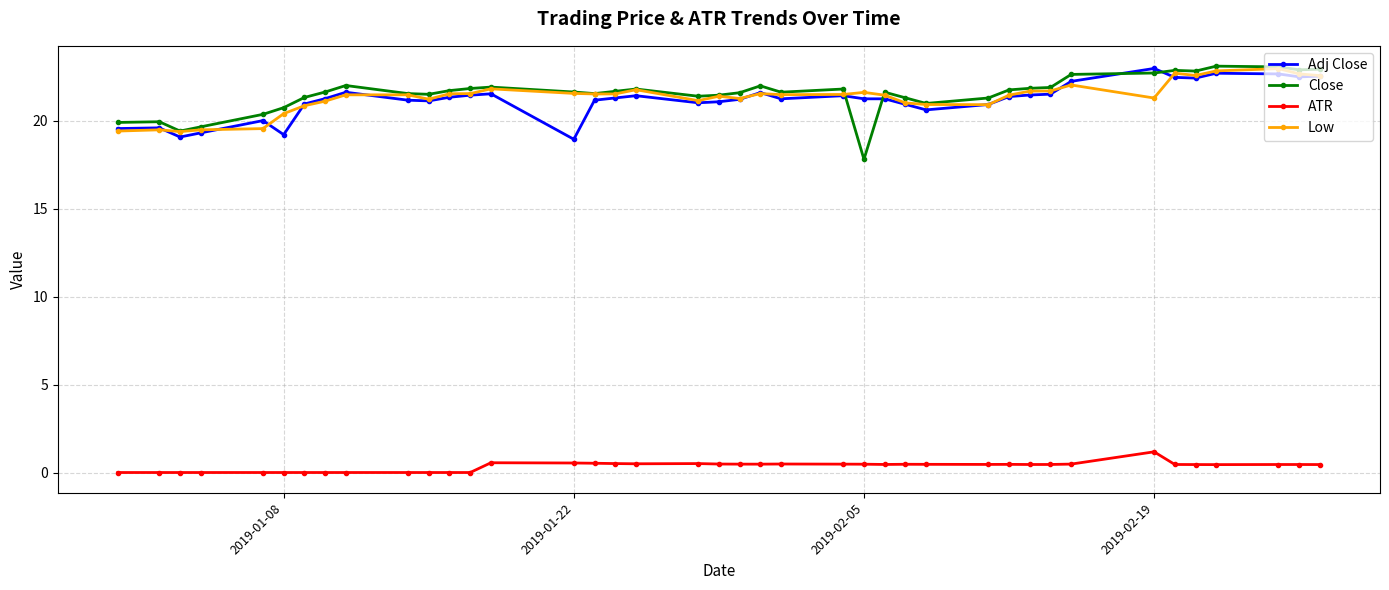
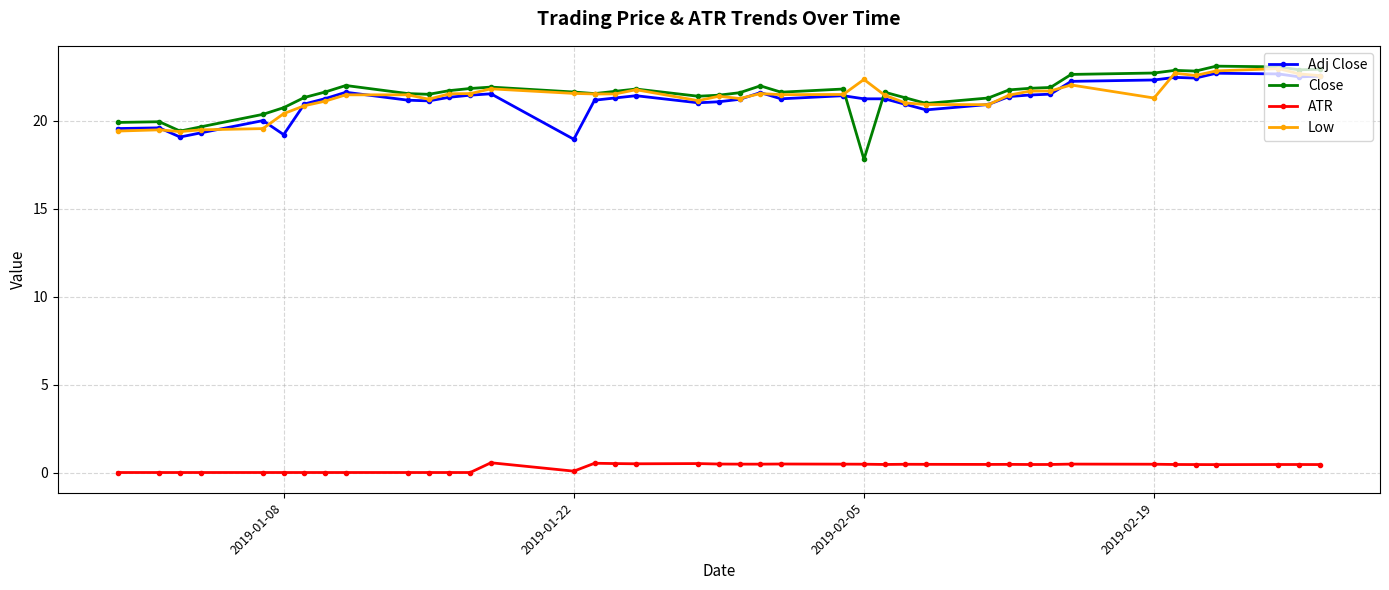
  {
    "Adj Close": {
      "2019-01-08": 19.2,
      "2019-01-22": 18.9,
      "2019-02-05": 21.2,
-     "2019-02-19": 23.0
+     "2019-02-19": 22.3
    },
    "Close": {
      "2019-01-08": 20.7,
      "2019-02-05": 17.8,
      "2019-02-19": 22.7
    },
    "ATR": {
      "2019-01-08": 0.0,
-     "2019-01-22": 0.5,
+     "2019-01-22": 0.1,
      "2019-02-05": 0.5,
-     "2019-02-19": 1.2
+     "2019-02-19": 0.5
    },
    "Low": {
      "2019-01-08": 20.4,
-     "2019-02-05": 21.6,
+     "2019-02-05": 22.3,
      "2019-02-19": 21.3
    }
  }
